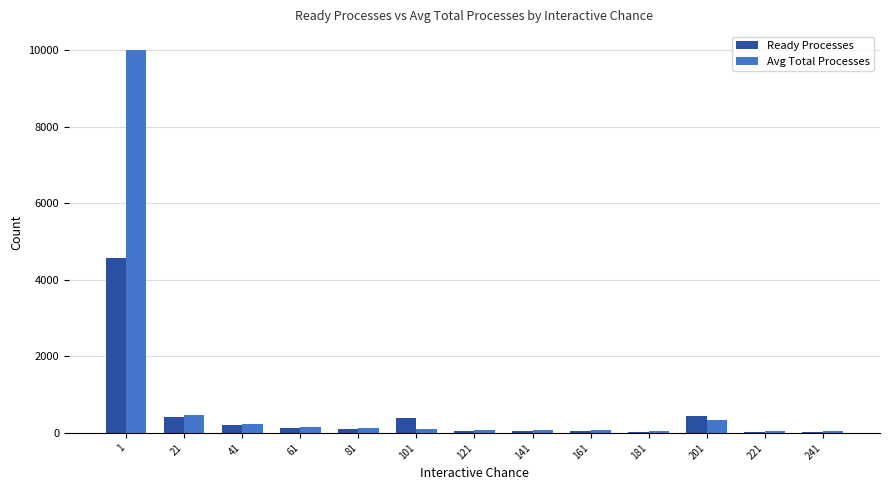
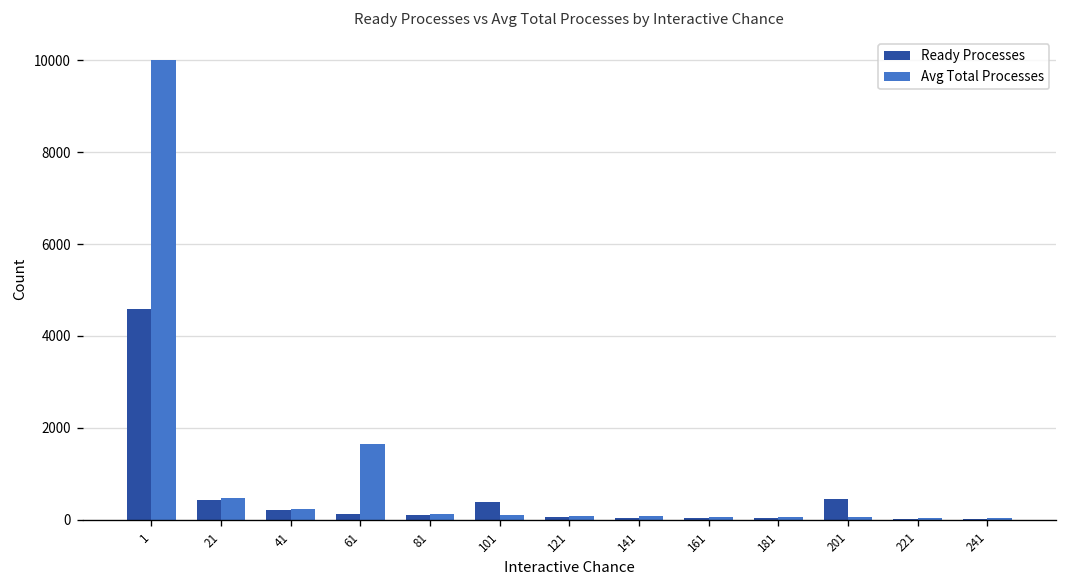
  {
    "Ready Processes": {
      "1": 4600,
      "21": 400,
      "41": 200,
      "61": 100,
      "81": 100,
      "101": 400,
      "201": 400
    },
    "Avg Total Processes": {
      "1": 10000,
      "21": 500,
      "41": 200,
-     "61": 200,
+     "61": 1600,
      "81": 100,
      "101": 100,
      "121": 100,
      "141": 100,
-     "201": 300
+     "201": 0
    }
  }
